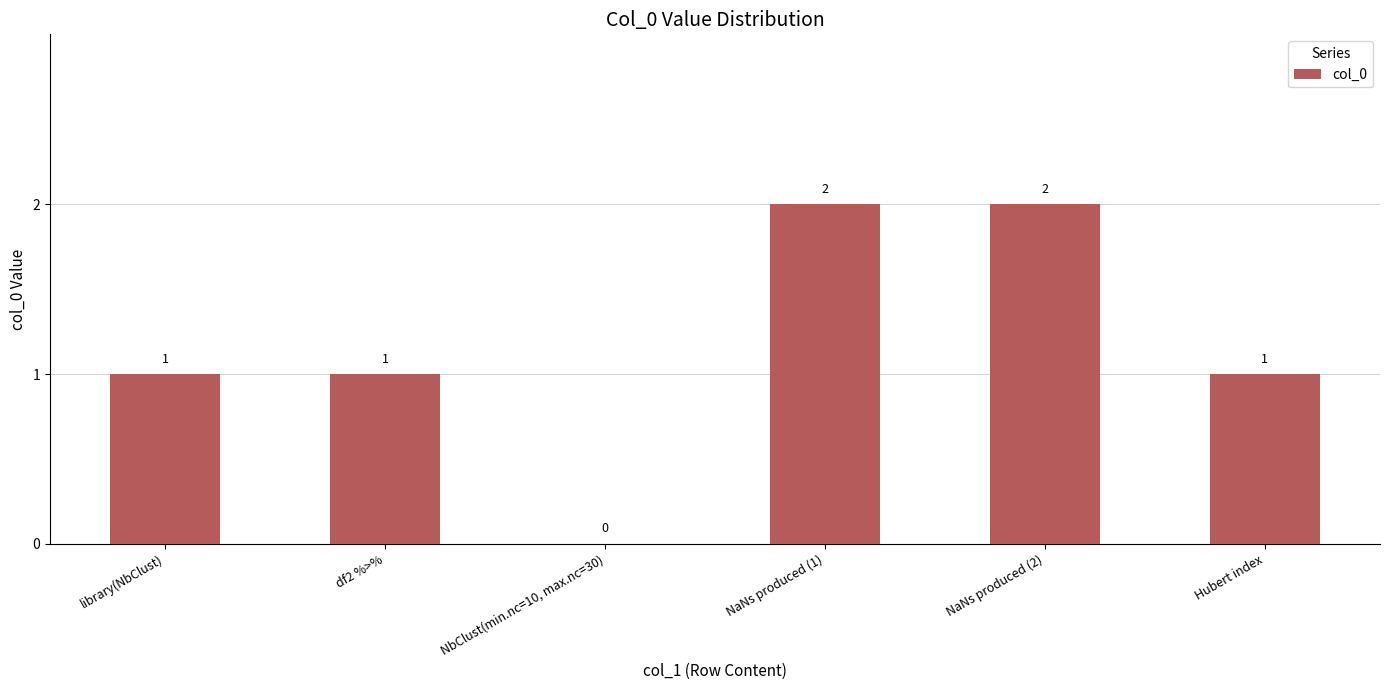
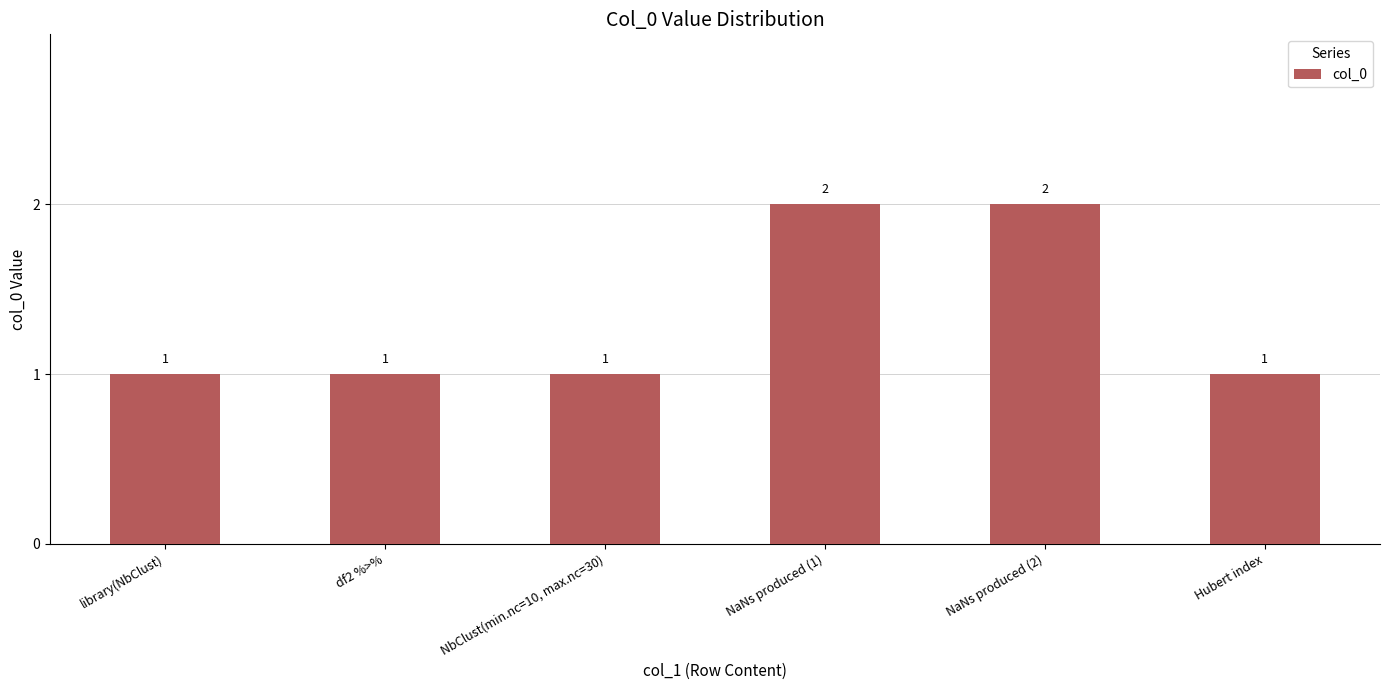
  {
    "library(NbClust)": 1,
    "df2 %>%": 1,
-   "NbClust(min.nc=10, max.nc=30)": 0,
+   "NbClust(min.nc=10, max.nc=30)": 1,
    "NaNs produced (1)": 2,
    "NaNs produced (2)": 2,
    "Hubert index": 1
  }
